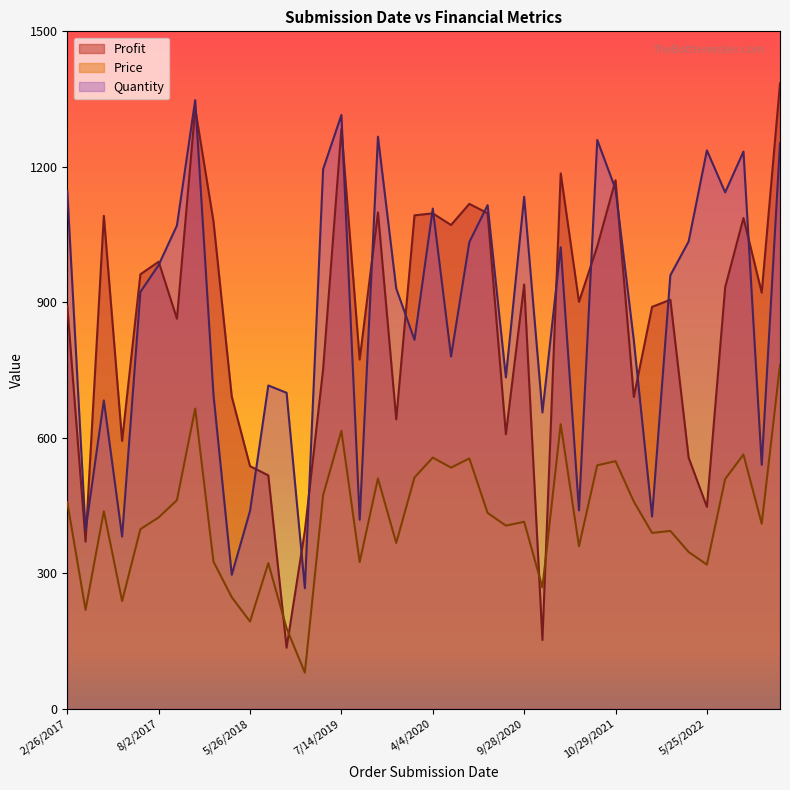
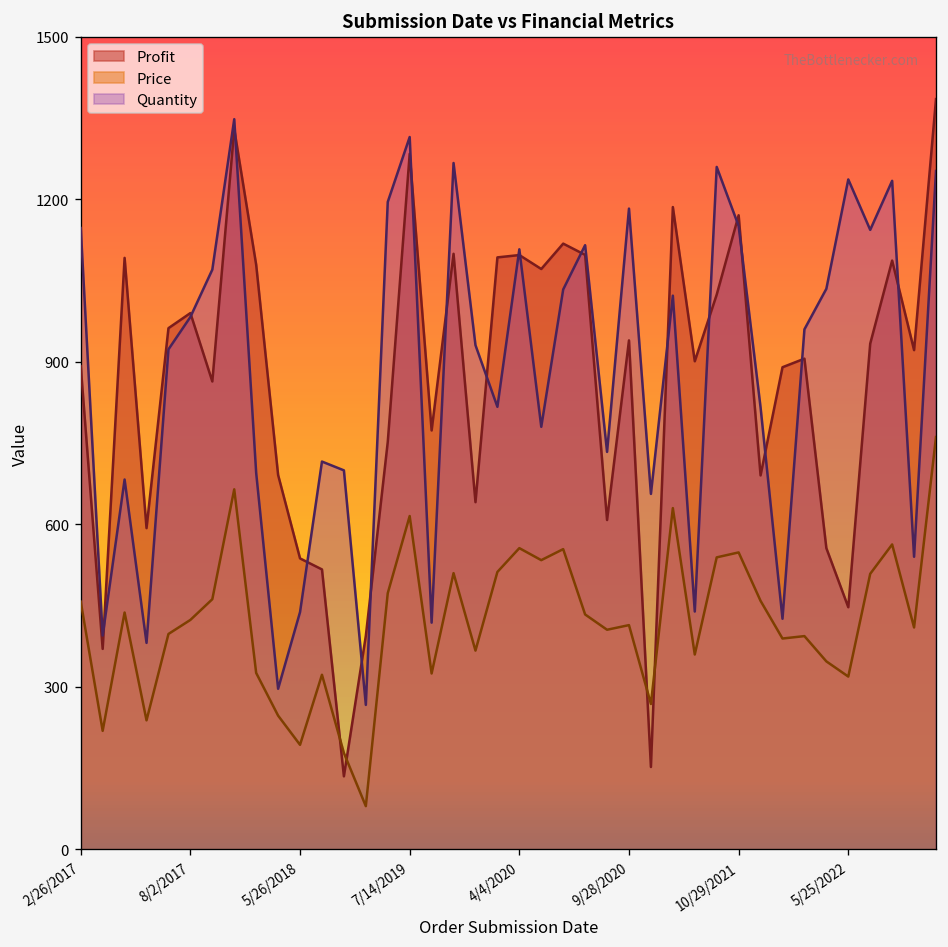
  {
    "Profit": {
      "2/26/2017": 890,
      "9/28/2020": 940,
      "5/25/2022": 450
    },
    "Price": {
      "2/26/2017": 460,
      "9/28/2020": 410,
      "5/25/2022": 320
    },
    "Quantity": {
      "2/26/2017": 1150,
-     "9/28/2020": 1130,
+     "9/28/2020": 1180,
      "5/25/2022": 1240
    }
  }
